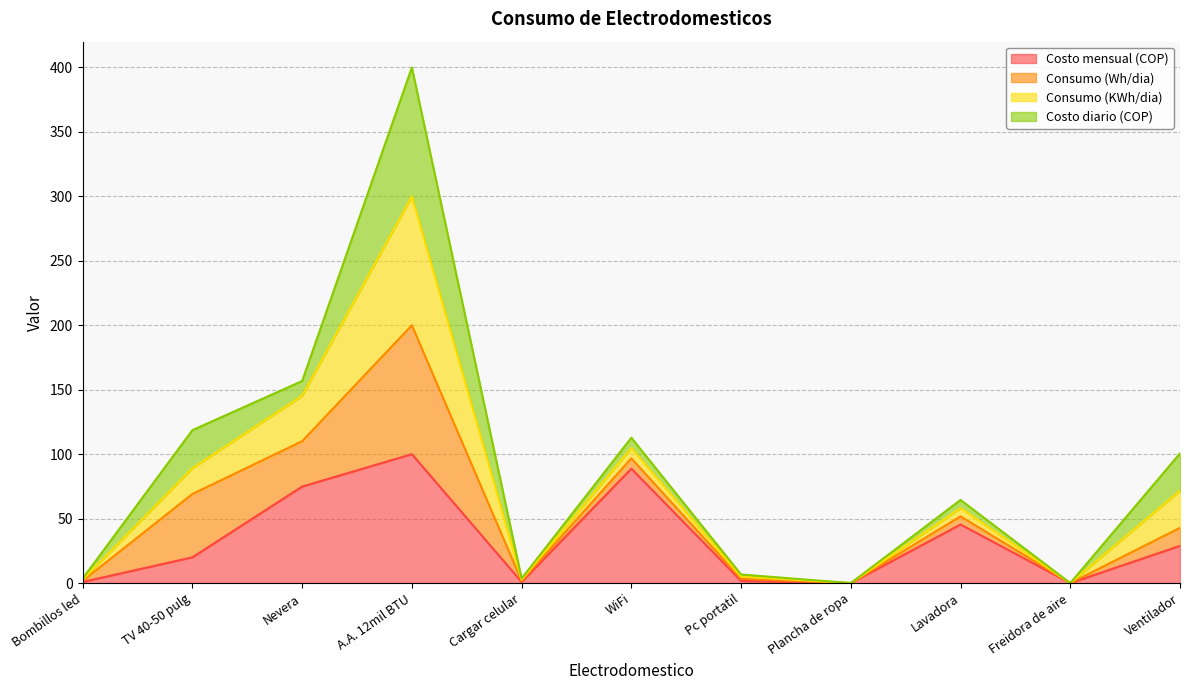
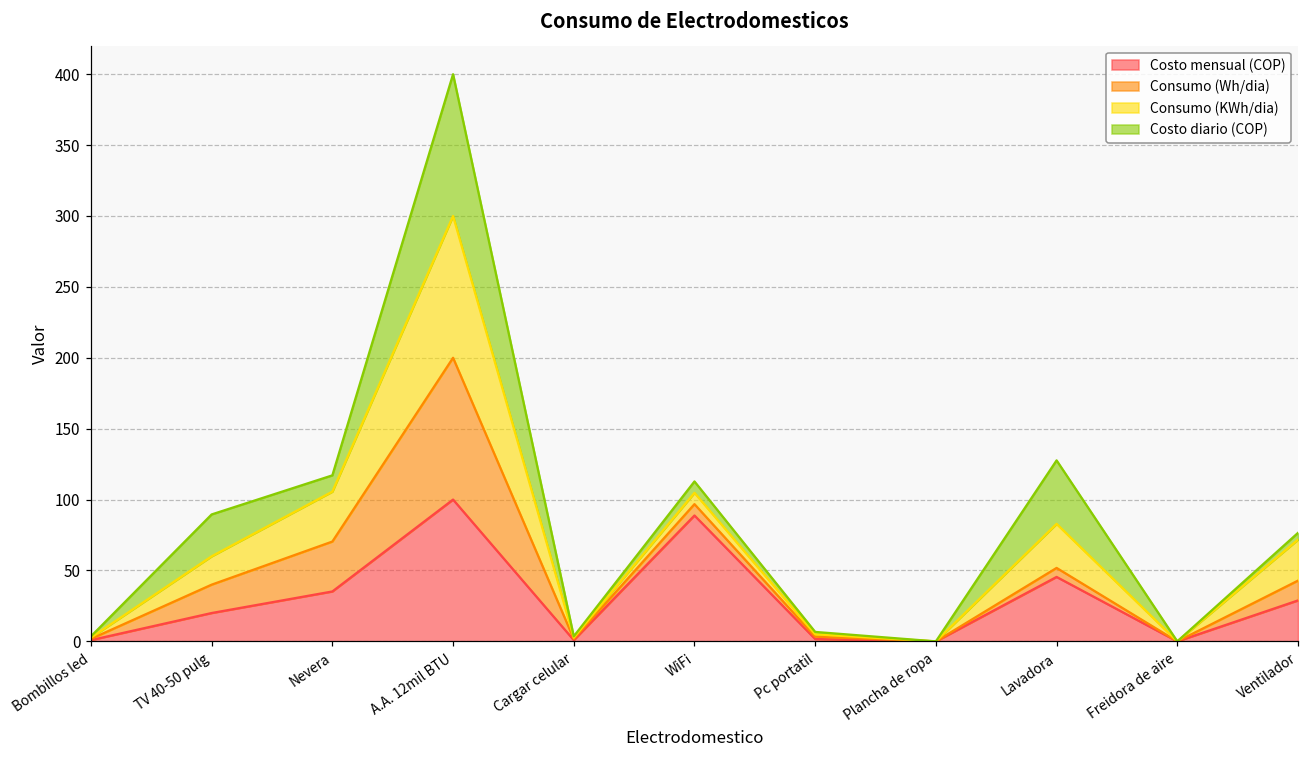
  {
    "Costo mensual (COP)": {
      "TV 40-50 pulg": 20,
-     "Nevera": 75,
+     "Nevera": 35,
      "A.A. 12mil BTU": 100,
      "WiFi": 89,
      "Lavadora": 45,
      "Ventilador": 29
    },
    "Consumo (Wh/dia)": {
-     "TV 40-50 pulg": 49,
+     "TV 40-50 pulg": 20,
      "Nevera": 35,
      "A.A. 12mil BTU": 100,
      "WiFi": 8,
      "Lavadora": 6,
      "Ventilador": 14
    },
    "Consumo (KWh/dia)": {
      "TV 40-50 pulg": 20,
      "Nevera": 35,
      "A.A. 12mil BTU": 100,
      "WiFi": 8,
-     "Lavadora": 6,
+     "Lavadora": 31,
      "Ventilador": 29
    },
    "Costo diario (COP)": {
      "TV 40-50 pulg": 30,
      "Nevera": 11,
      "A.A. 12mil BTU": 100,
      "WiFi": 8,
-     "Lavadora": 6,
-     "Ventilador": 29
+     "Lavadora": 45,
+     "Ventilador": 5
    }
  }
